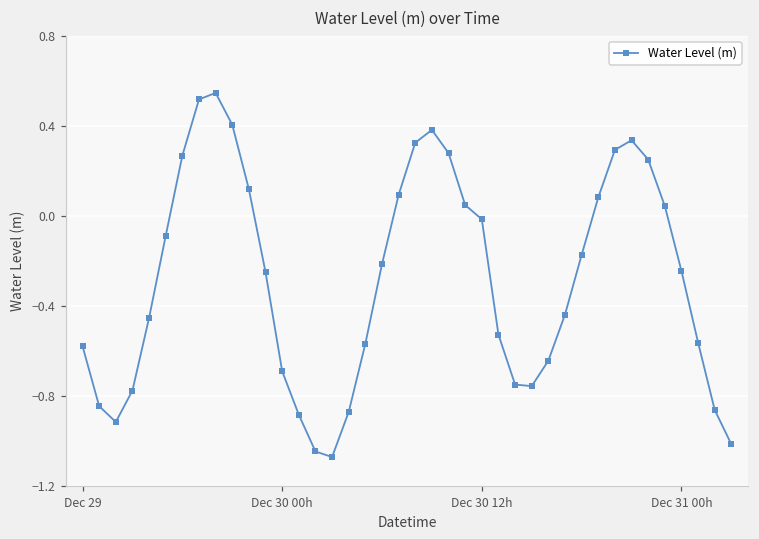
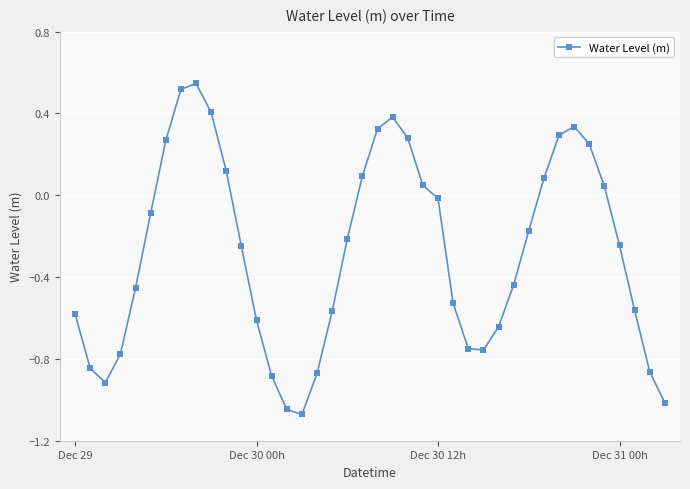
  {
    "Dec 29": -0.58,
-   "Dec 30 00h": -0.69,
+   "Dec 30 00h": -0.61,
    "Dec 30 12h": -0.01,
    "Dec 31 00h": -0.24
  }
